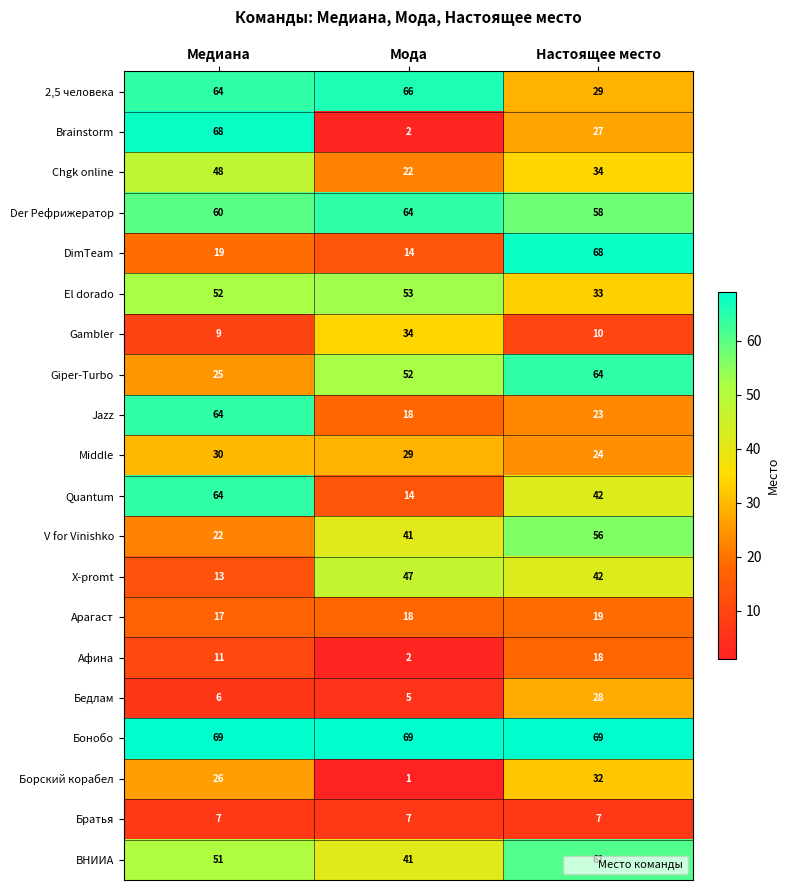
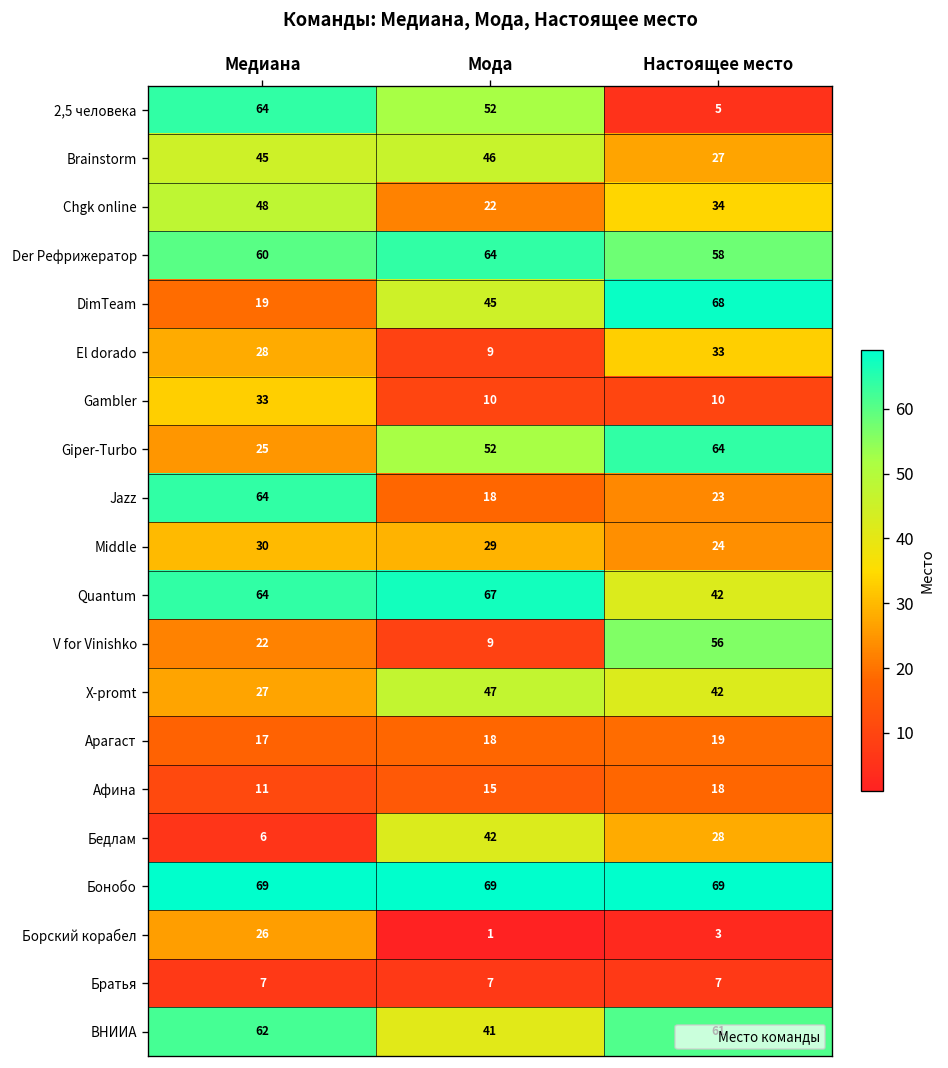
  {
    "2,5 человека": {
      "Медиана": 64,
-     "Мода": 66,
-     "Настоящее место": 29
+     "Мода": 52,
+     "Настоящее место": 5
    },
    "Brainstorm": {
-     "Медиана": 68,
-     "Мода": 2,
+     "Медиана": 45,
+     "Мода": 46,
      "Настоящее место": 27
    },
    "Chgk online": {
      "Медиана": 48,
      "Мода": 22,
      "Настоящее место": 34
    },
    "Der Рефрижератор": {
      "Медиана": 60,
      "Мода": 64,
      "Настоящее место": 58
    },
    "DimTeam": {
      "Медиана": 19,
-     "Мода": 14,
+     "Мода": 45,
      "Настоящее место": 68
    },
    "El dorado": {
-     "Медиана": 52,
-     "Мода": 53,
+     "Медиана": 28,
+     "Мода": 9,
      "Настоящее место": 33
    },
    "Gambler": {
-     "Медиана": 9,
-     "Мода": 34,
+     "Медиана": 33,
+     "Мода": 10,
      "Настоящее место": 10
    },
    "Giper-Turbo": {
      "Медиана": 25,
      "Мода": 52,
      "Настоящее место": 64
    },
    "Jazz": {
      "Медиана": 64,
      "Мода": 18,
      "Настоящее место": 23
    },
    "Middle": {
      "Медиана": 30,
      "Мода": 29,
      "Настоящее место": 24
    },
    "Quantum": {
      "Медиана": 64,
-     "Мода": 14,
+     "Мода": 67,
      "Настоящее место": 42
    },
    "V for Vinishko": {
      "Медиана": 22,
-     "Мода": 41,
+     "Мода": 9,
      "Настоящее место": 56
    },
    "X-promt": {
-     "Медиана": 13,
+     "Медиана": 27,
      "Мода": 47,
      "Настоящее место": 42
    },
    "Арагаст": {
      "Медиана": 17,
      "Мода": 18,
      "Настоящее место": 19
    },
    "Афина": {
      "Медиана": 11,
-     "Мода": 2,
+     "Мода": 15,
      "Настоящее место": 18
    },
    "Бедлам": {
      "Медиана": 6,
-     "Мода": 5,
+     "Мода": 42,
      "Настоящее место": 28
    },
    "Бонобо": {
      "Медиана": 69,
      "Мода": 69,
      "Настоящее место": 69
    },
    "Борский корабел": {
      "Медиана": 26,
      "Мода": 1,
-     "Настоящее место": 32
+     "Настоящее место": 3
    },
    "Братья": {
      "Медиана": 7,
      "Мода": 7,
      "Настоящее место": 7
    },
    "ВНИИА": {
-     "Медиана": 51,
+     "Медиана": 62,
      "Мода": 41
    }
  }
